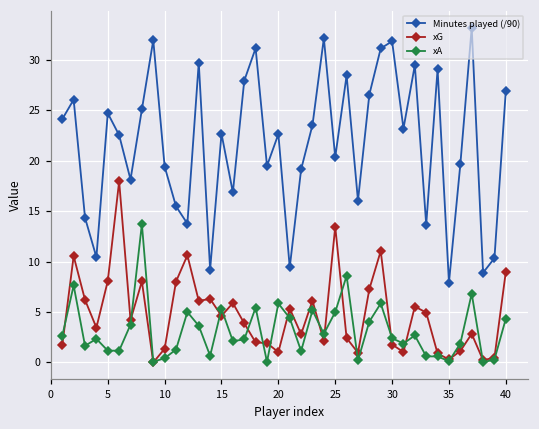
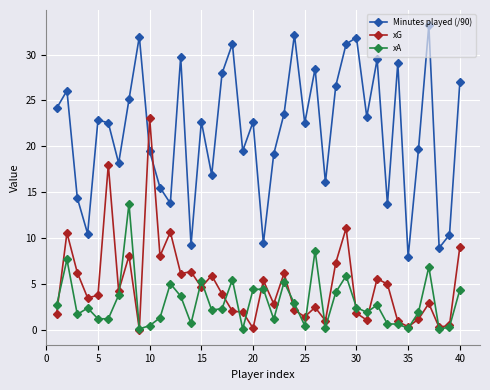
  {
    "Minutes played (/90)": {
-     "5": 25,
+     "5": 23,
      "10": 19,
      "15": 23,
      "20": 23,
-     "25": 20,
+     "25": 23,
      "30": 32,
      "35": 8,
      "40": 27
    },
    "xG": {
-     "5": 8,
-     "10": 1,
+     "5": 4,
+     "10": 23,
      "15": 5,
-     "20": 1,
-     "25": 13,
+     "20": 0,
+     "25": 1,
      "30": 2,
      "40": 9
    },
    "xA": {
      "5": 1,
      "10": 0,
      "15": 5,
-     "20": 6,
-     "25": 5,
+     "20": 4,
+     "25": 0,
      "30": 2,
      "40": 4
    }
  }
